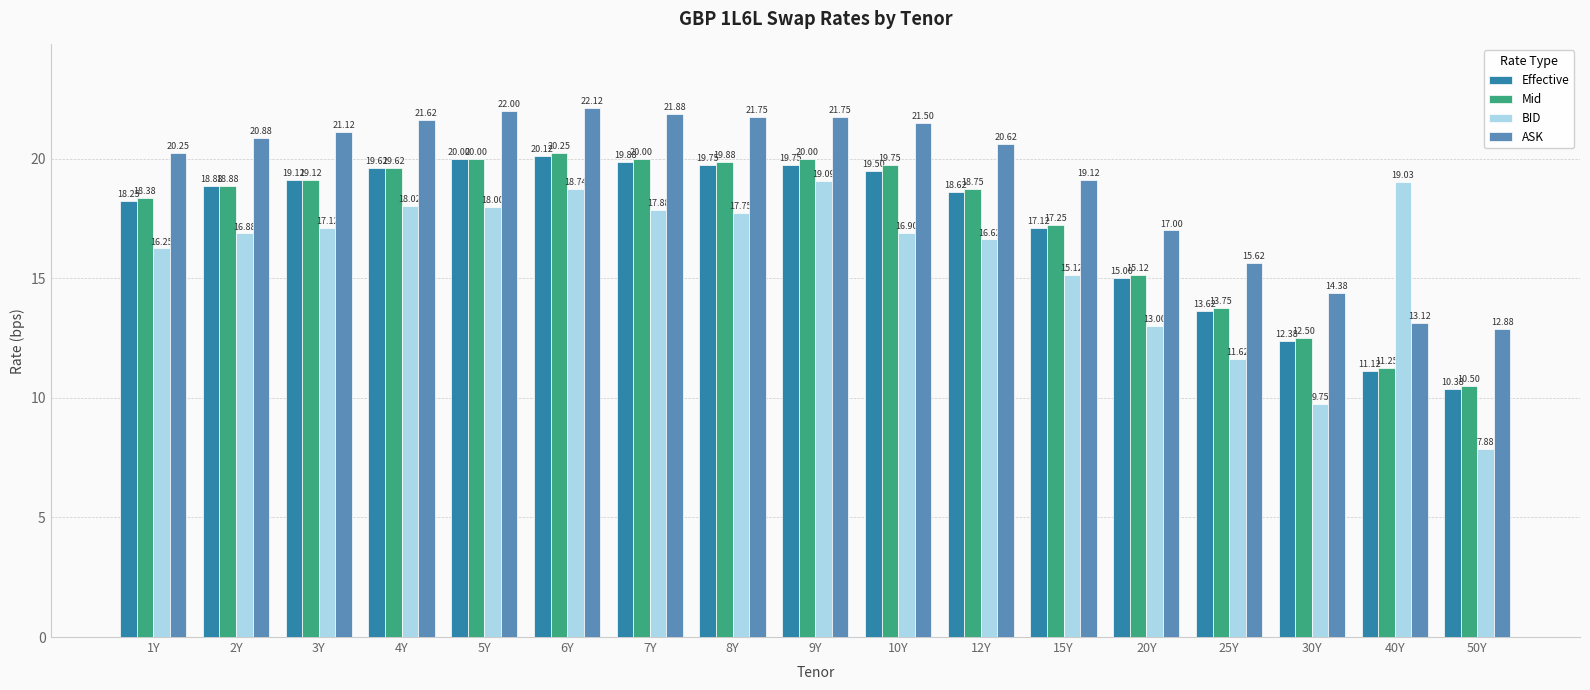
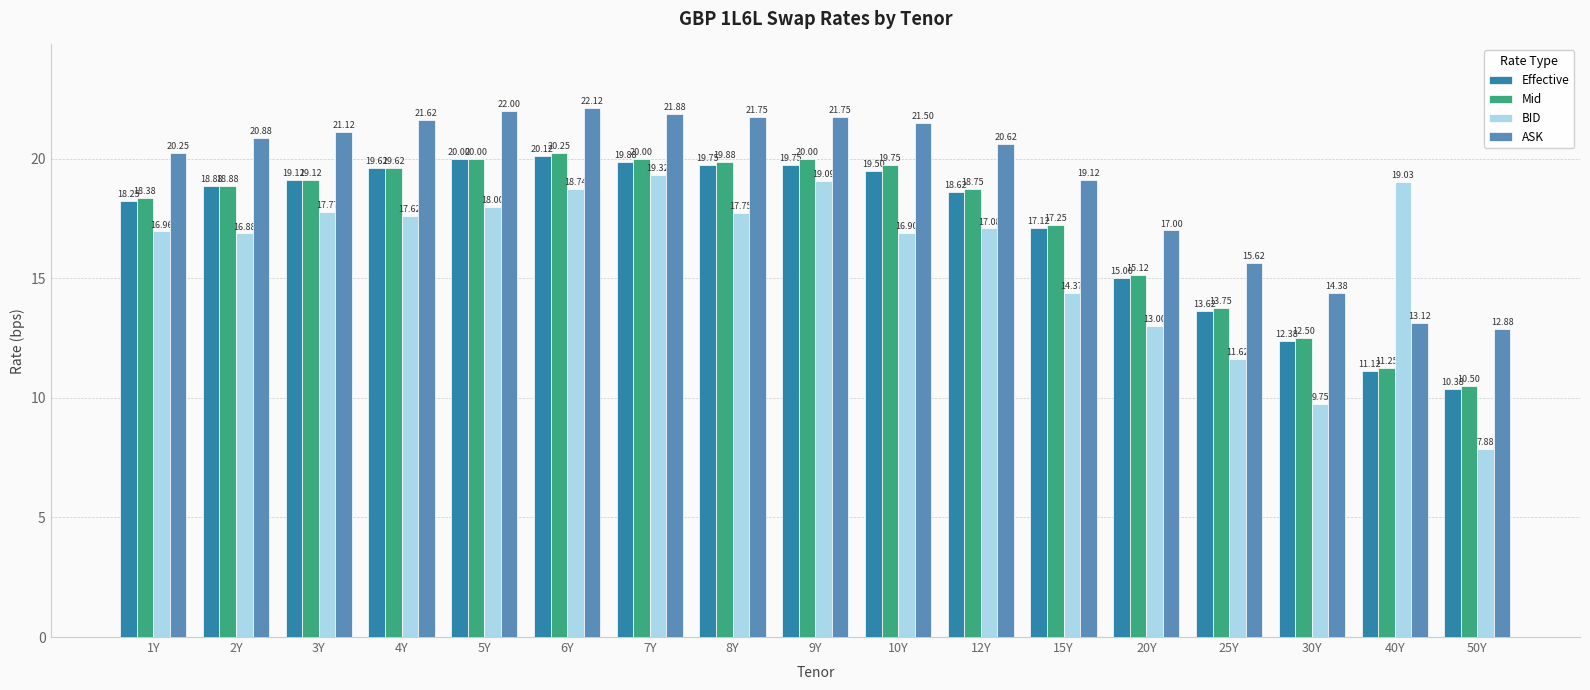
  {
    "BID": {
-     "1Y": 16.25,
+     "1Y": 16.96,
      "2Y": 16.88,
-     "3Y": 17.12,
-     "4Y": 18.02,
+     "3Y": 17.77,
+     "4Y": 17.62,
      "5Y": 18.00,
      "6Y": 18.74,
-     "7Y": 17.88,
+     "7Y": 19.32,
      "8Y": 17.75,
      "9Y": 19.09,
      "10Y": 16.90,
-     "12Y": 16.62,
-     "15Y": 15.12,
+     "12Y": 17.08,
+     "15Y": 14.37,
      "20Y": 13.00,
      "25Y": 11.62,
      "30Y": 9.75,
      "40Y": 19.03,
      "50Y": 7.88
    }
  }
